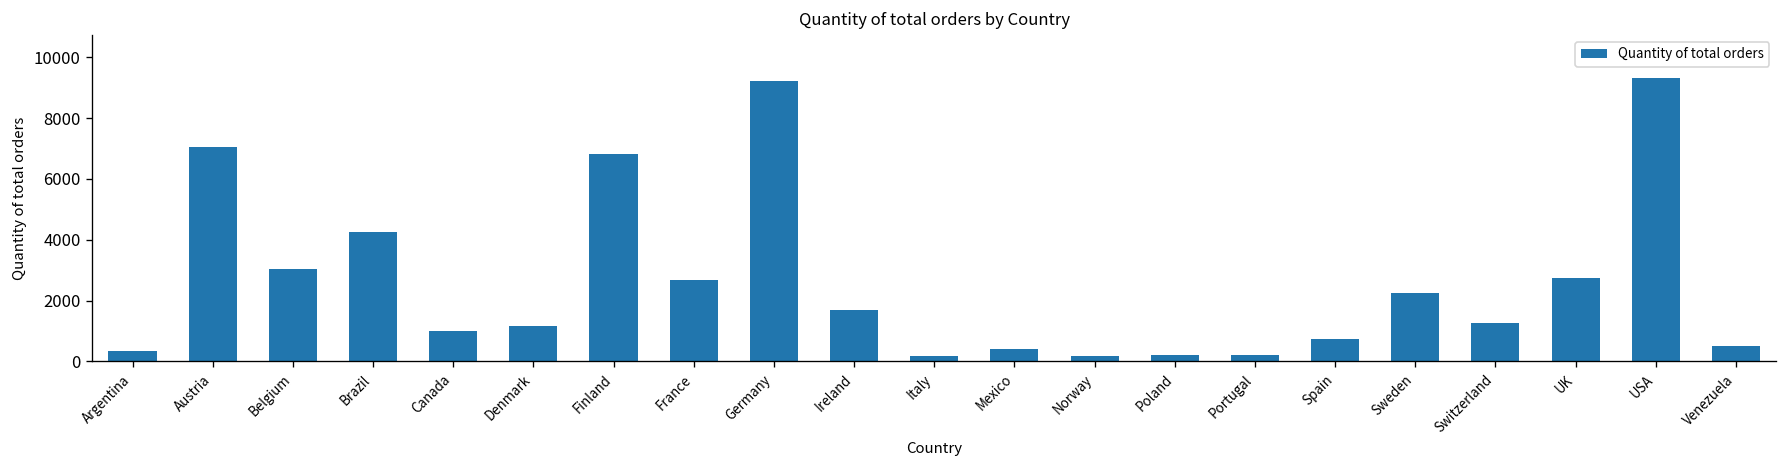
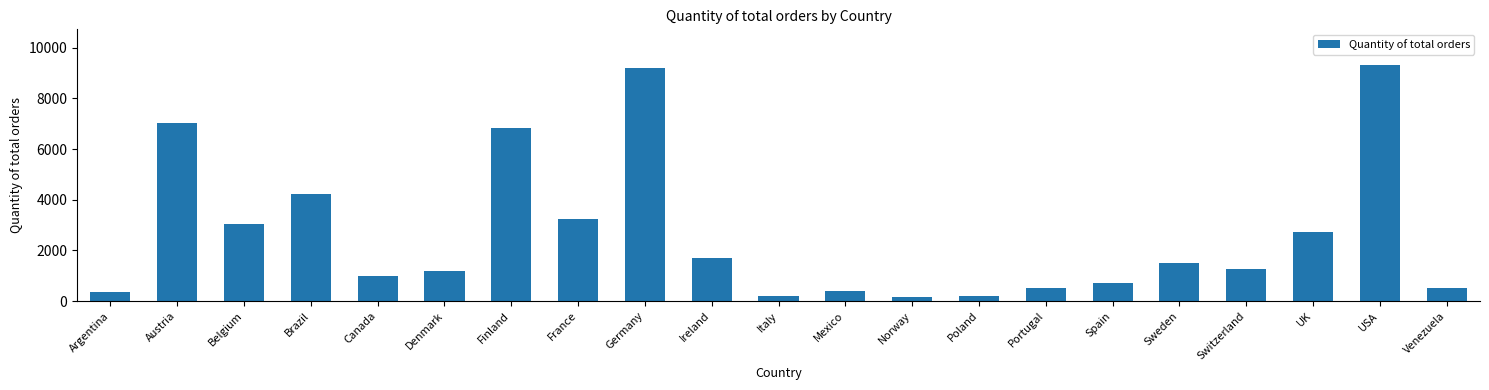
  {
    "Argentina": 300,
    "Austria": 7000,
    "Belgium": 3000,
    "Brazil": 4200,
    "Canada": 1000,
    "Denmark": 1200,
    "Finland": 6800,
-   "France": 2700,
+   "France": 3300,
    "Germany": 9200,
    "Ireland": 1700,
    "Italy": 200,
    "Mexico": 400,
    "Norway": 200,
    "Poland": 200,
-   "Portugal": 200,
+   "Portugal": 500,
    "Spain": 700,
-   "Sweden": 2200,
+   "Sweden": 1500,
    "Switzerland": 1300,
    "UK": 2700,
    "USA": 9300,
    "Venezuela": 500
  }
